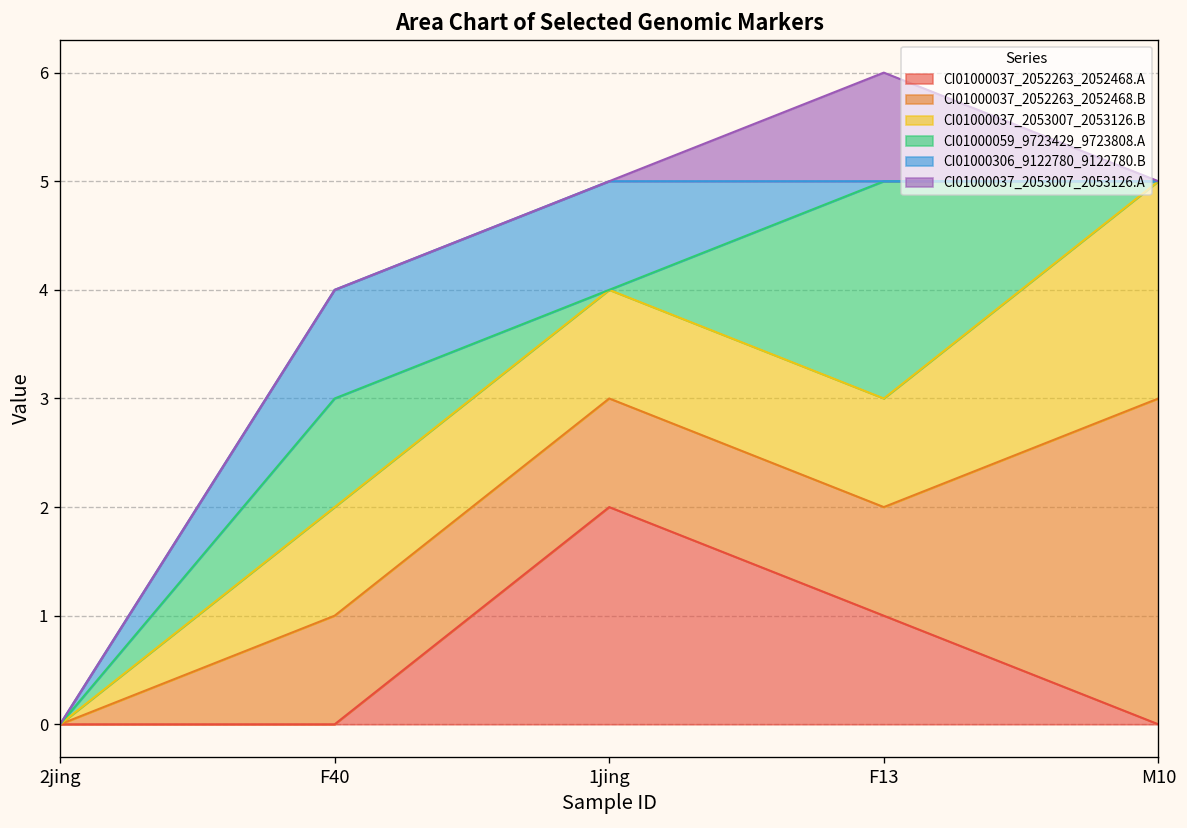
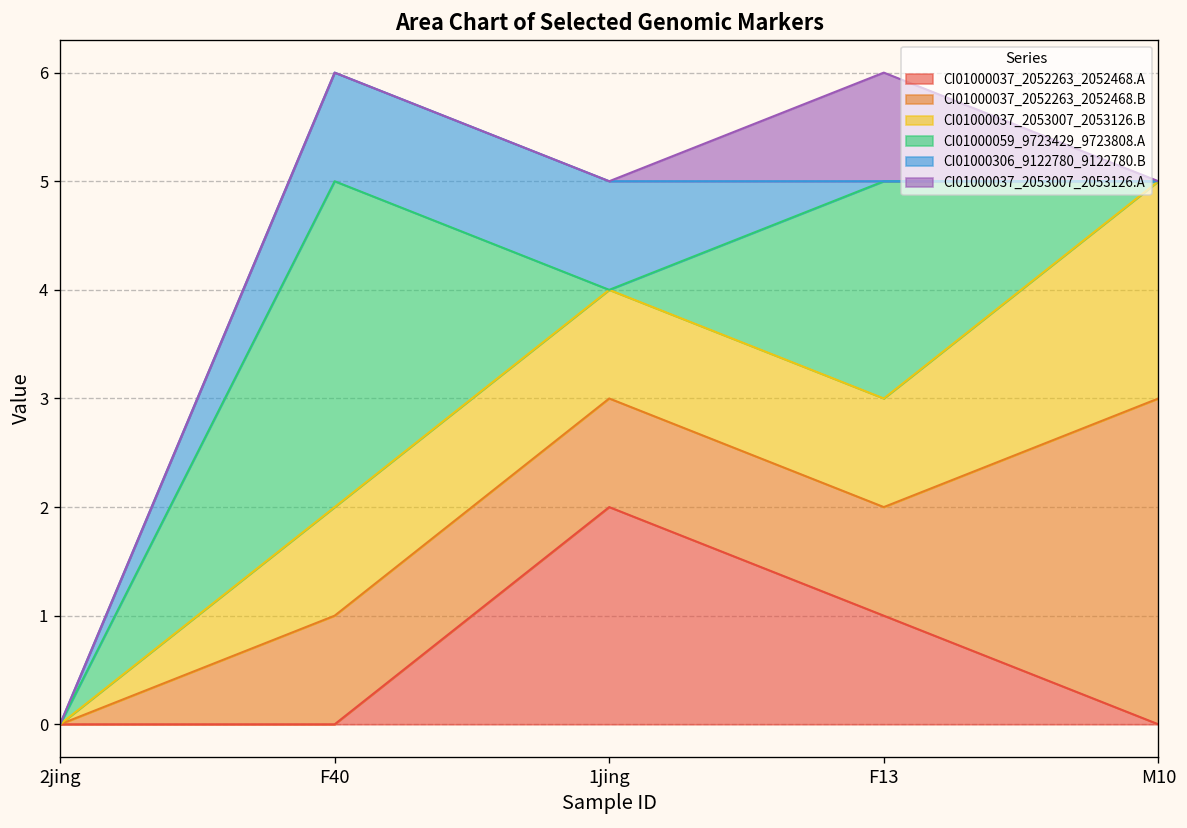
  {
    "CI01000037_2053007_2053126.B": {
      "F40": 1,
      "F13": 1
    },
    "CI01000059_9723429_9723808.A": {
-     "F40": 1
+     "F40": 3
    },
    "CI01000037_2053007_2053126.A": {
      "F13": 1
    }
  }
